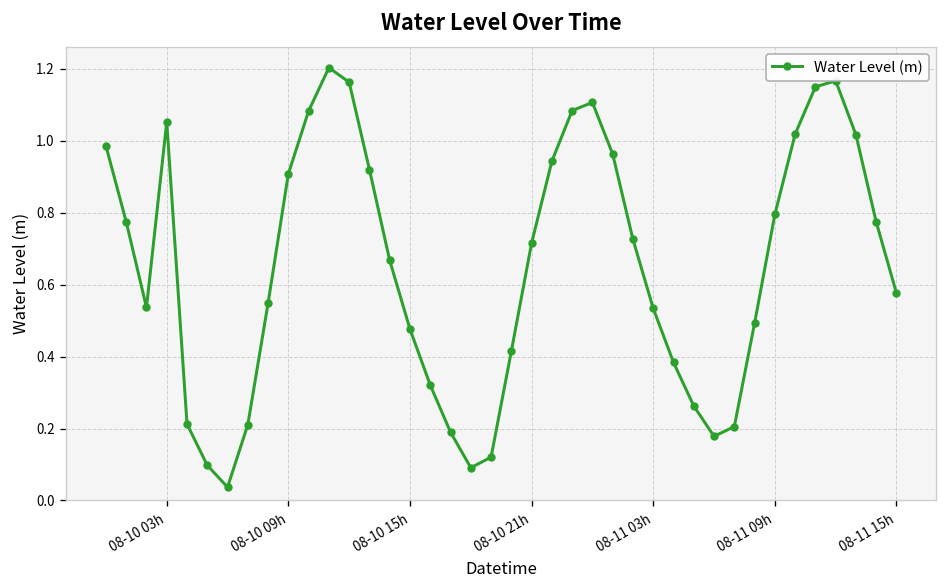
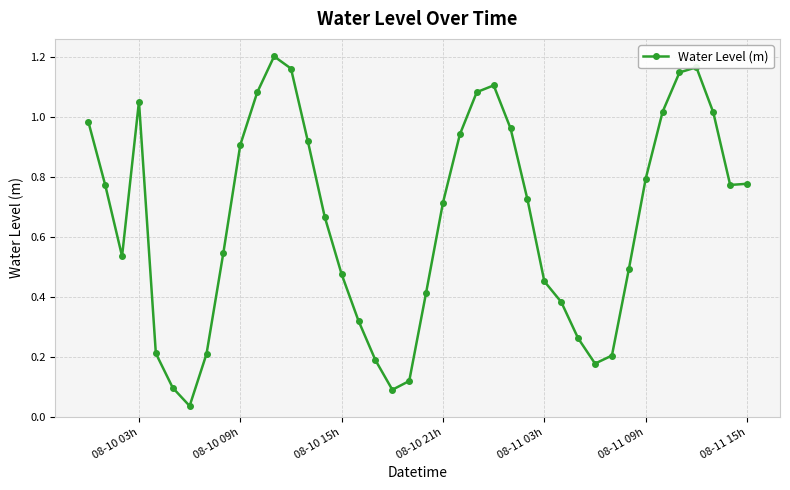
  {
    "08-10 03h": 1.05,
    "08-10 09h": 0.91,
    "08-10 15h": 0.48,
    "08-10 21h": 0.72,
-   "08-11 03h": 0.53,
+   "08-11 03h": 0.45,
    "08-11 09h": 0.80,
-   "08-11 15h": 0.58
+   "08-11 15h": 0.78
  }
